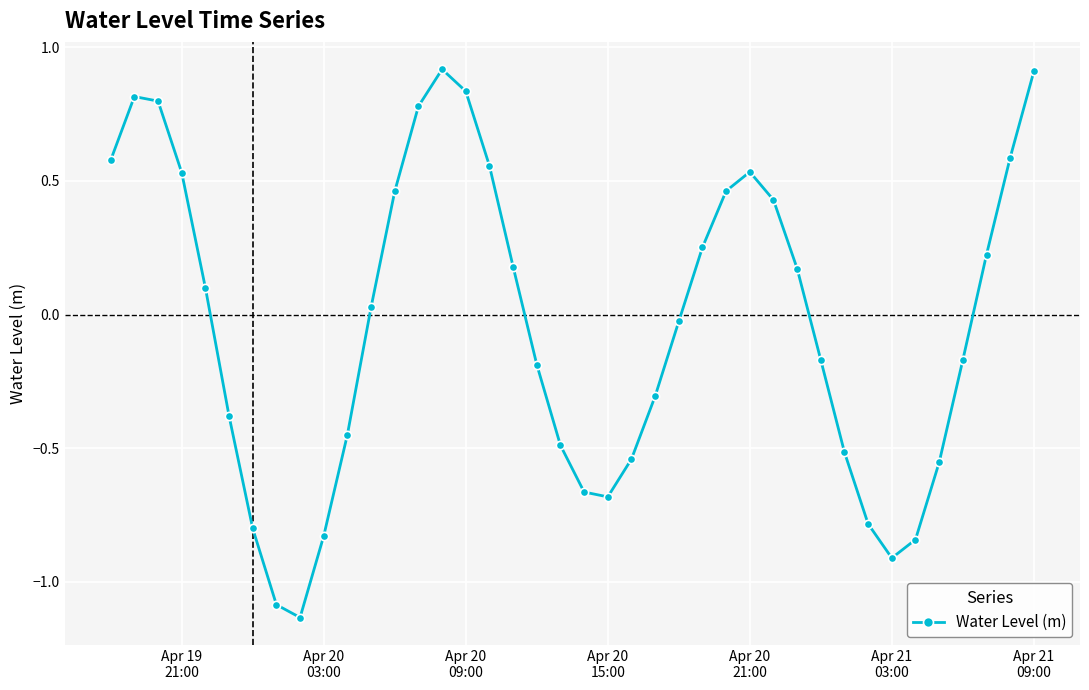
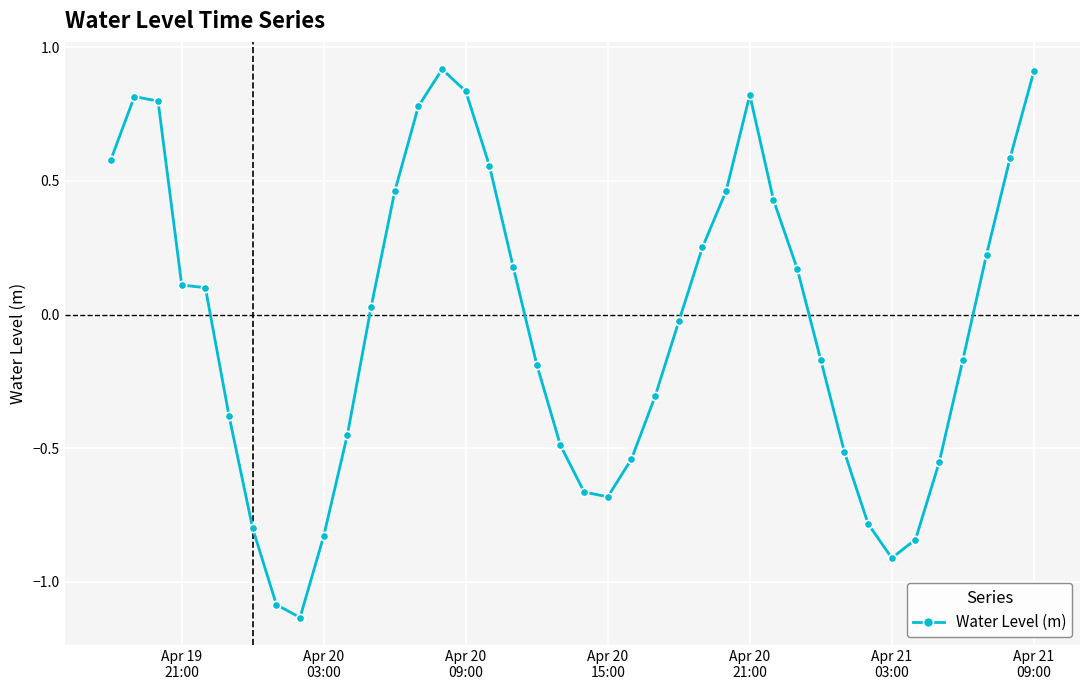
  {
-   "Apr 19 21:00": 0.53,
+   "Apr 19 21:00": 0.11,
    "Apr 20 03:00": -0.83,
    "Apr 20 09:00": 0.84,
    "Apr 20 15:00": -0.68,
-   "Apr 20 21:00": 0.53,
+   "Apr 20 21:00": 0.82,
    "Apr 21 03:00": -0.91,
    "Apr 21 09:00": 0.91
  }
